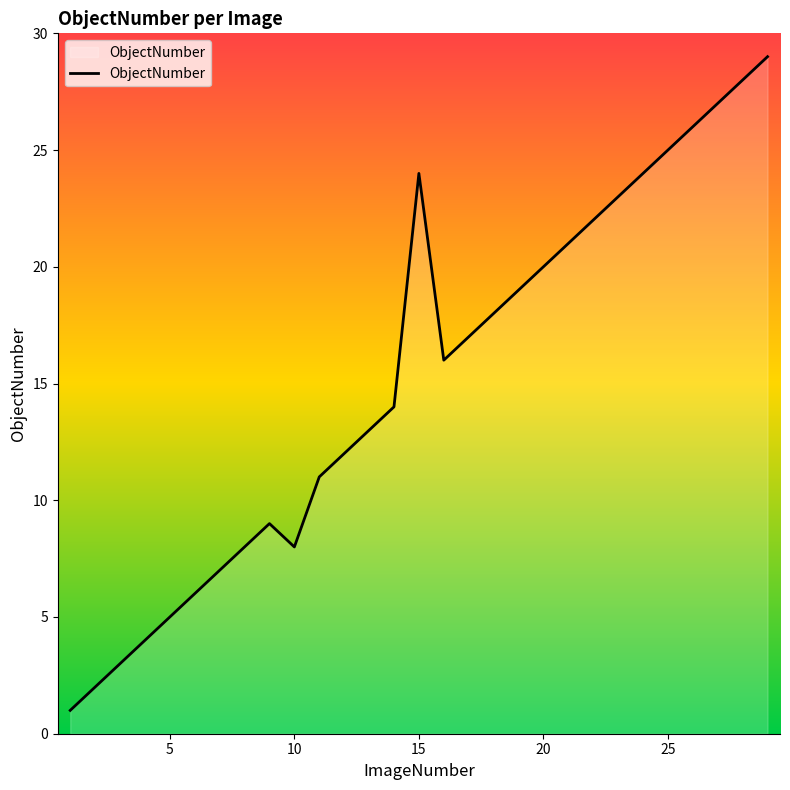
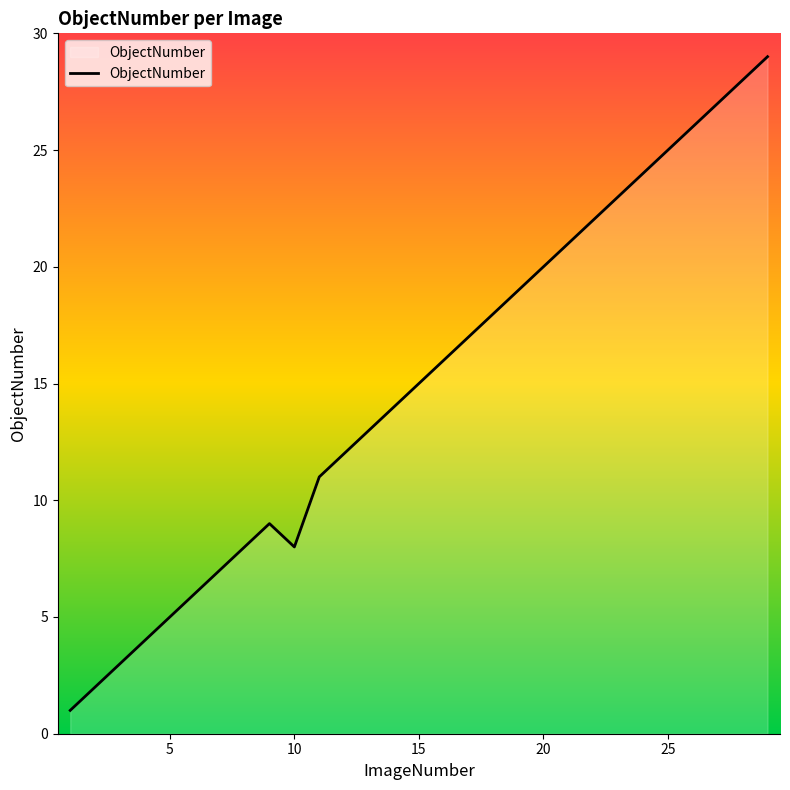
  {
    "5": 5,
    "10": 8,
-   "15": 24,
+   "15": 15,
    "20": 20,
    "25": 25
  }
